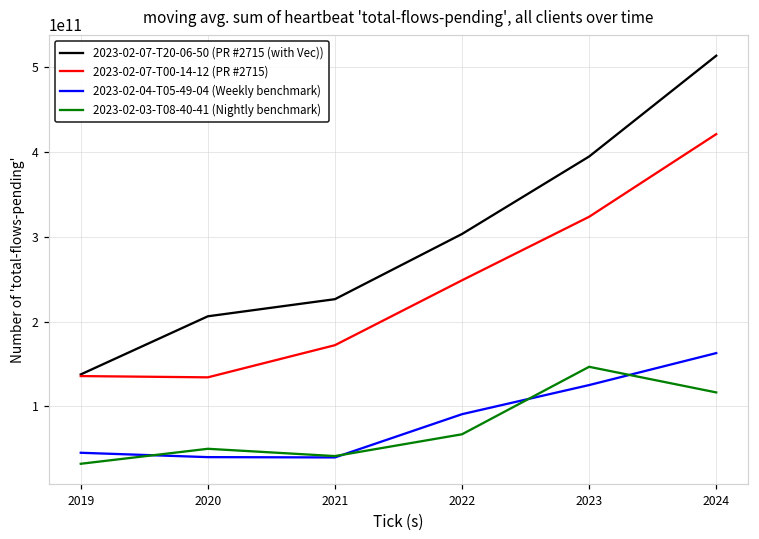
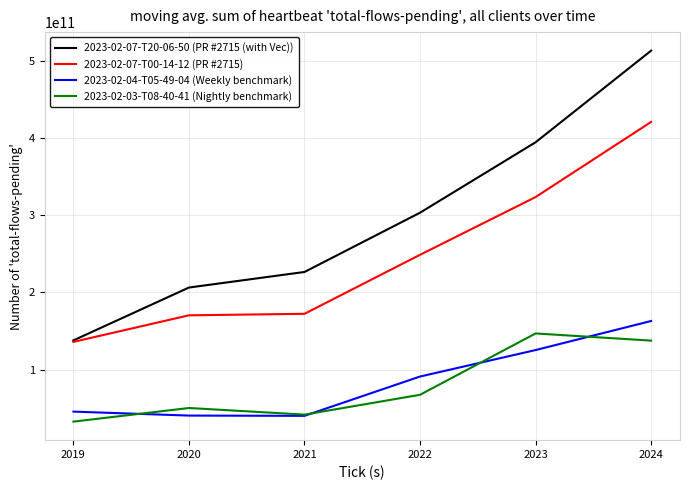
  {
    "2023-02-07-T20-06-50 (PR #2715 (with Vec))": {
      "2020": 210000000000,
      "2021": 230000000000,
      "2022": 300000000000,
      "2023": 390000000000,
      "2024": 510000000000
    },
    "2023-02-07-T00-14-12 (PR #2715)": {
-     "2020": 130000000000,
+     "2020": 170000000000,
      "2021": 170000000000,
      "2022": 250000000000,
      "2023": 320000000000,
      "2024": 420000000000
    },
    "2023-02-04-T05-49-04 (Weekly benchmark)": {
      "2019": 50000000000,
      "2020": 40000000000,
      "2022": 90000000000,
      "2023": 130000000000,
      "2024": 160000000000
    },
    "2023-02-03-T08-40-41 (Nightly benchmark)": {
      "2019": 30000000000,
      "2020": 50000000000,
      "2022": 70000000000,
      "2023": 150000000000,
-     "2024": 120000000000
+     "2024": 140000000000
    }
  }
